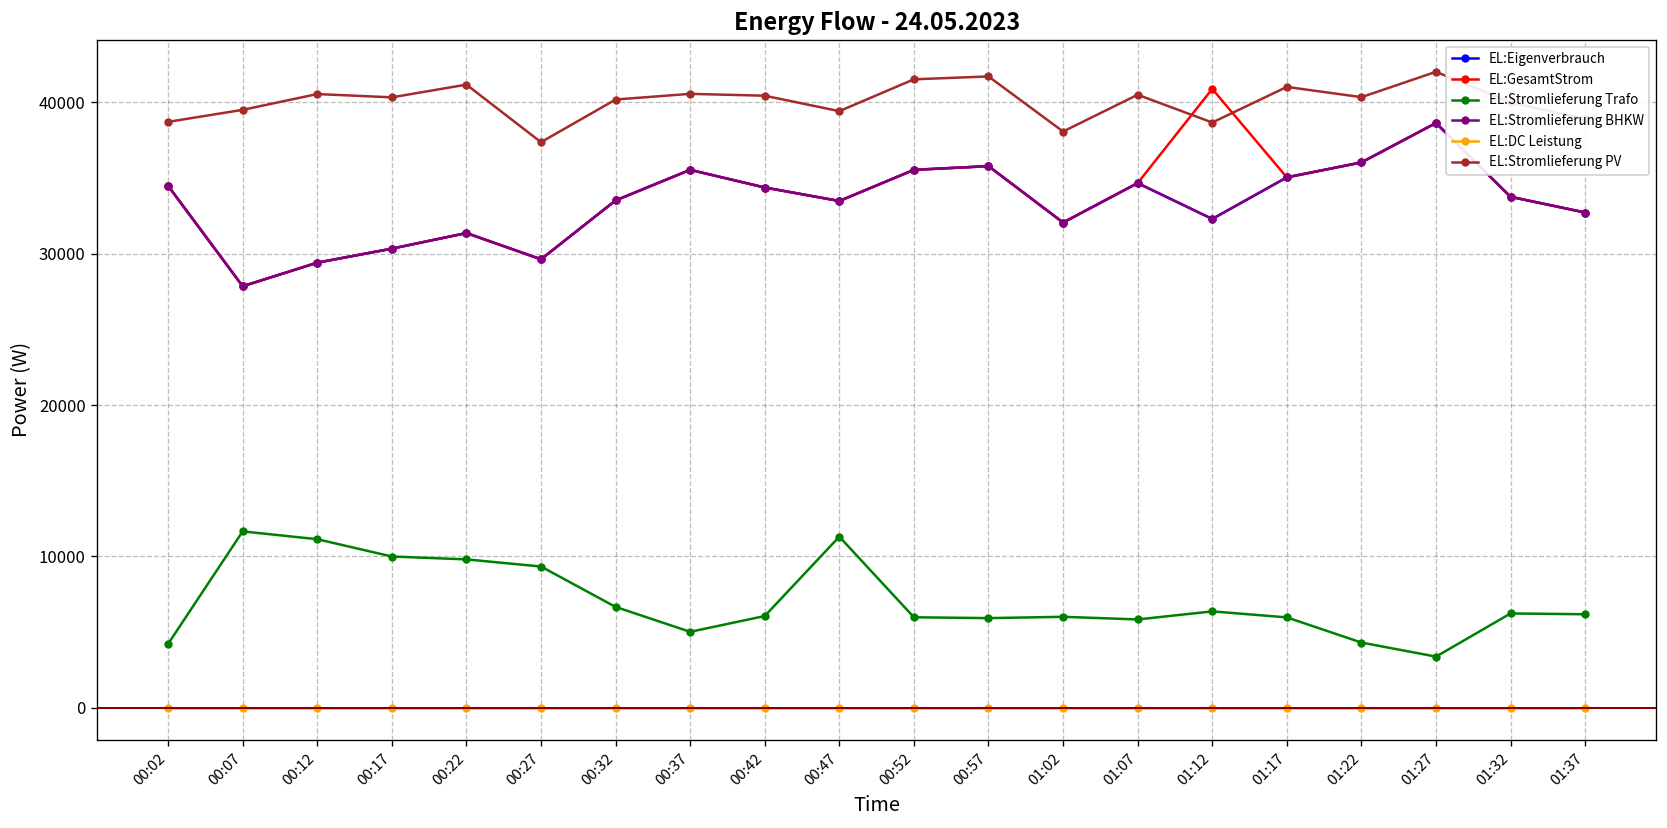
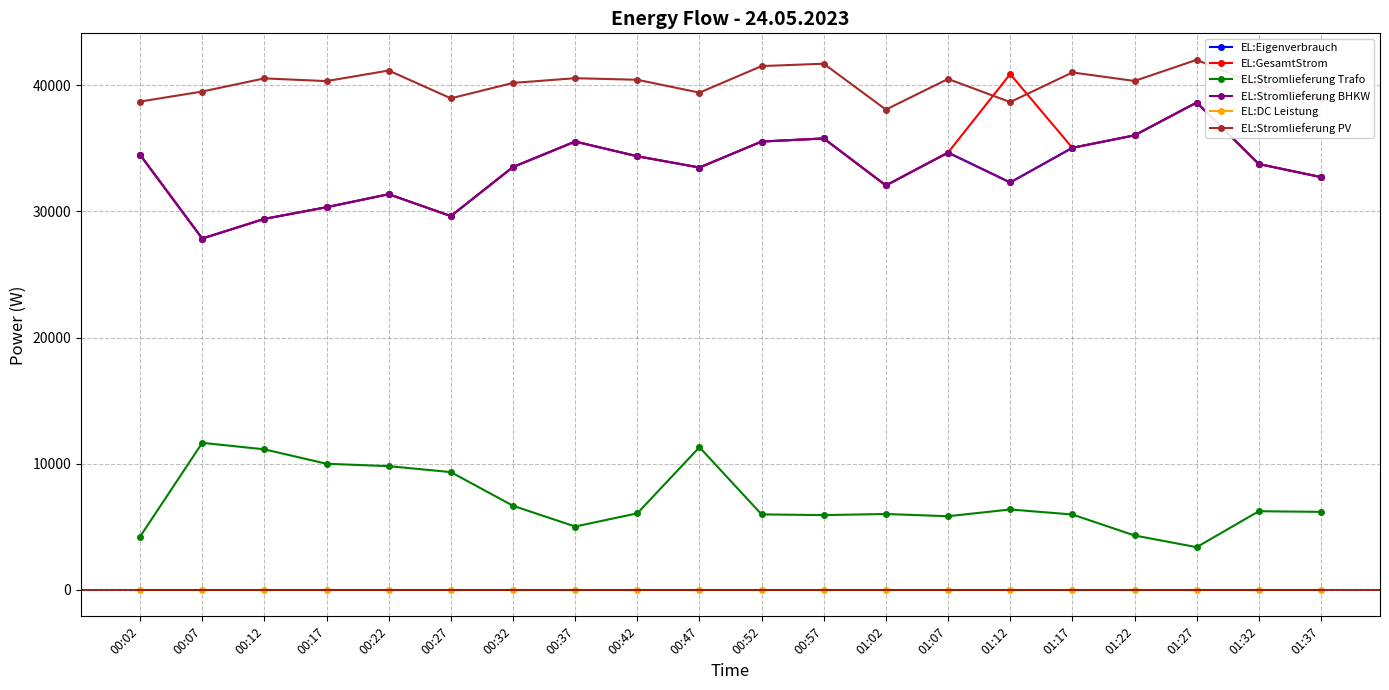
  {
    "EL:Stromlieferung BHKW": {
      "01:12": 32300
    },
    "EL:GesamtStrom": {
      "01:12": 40900
    },
    "EL:Stromlieferung Trafo": {
      "00:02": 4200,
      "00:07": 11700,
      "00:12": 11100,
      "00:17": 10000,
      "00:22": 9800,
      "00:27": 9300,
      "00:32": 6700,
      "00:37": 5000,
      "00:42": 6100,
      "00:47": 11300,
      "00:52": 6000,
      "00:57": 5900,
      "01:02": 6000,
      "01:07": 5800,
      "01:12": 6400,
      "01:17": 6000,
      "01:22": 4300,
      "01:27": 3400,
      "01:32": 6200,
      "01:37": 6200
    },
    "EL:DC Leistung": {
      "00:02": 0,
      "00:07": 0,
      "00:12": 0,
      "00:17": 0,
      "00:22": 0,
      "00:27": 0,
      "00:32": 0,
      "00:37": 0,
      "00:42": 0,
      "00:47": 0,
      "00:52": 0,
      "00:57": 0,
      "01:02": 0,
      "01:07": 0,
      "01:12": 0,
      "01:17": 0,
      "01:22": 0,
      "01:27": 0,
      "01:32": 0,
      "01:37": 0
    },
    "EL:Stromlieferung PV": {
      "00:02": 38700,
      "00:07": 39500,
      "00:12": 40500,
      "00:17": 40300,
      "00:22": 41200,
-     "00:27": 37400,
+     "00:27": 39000,
      "00:32": 40200,
      "00:37": 40600,
      "00:42": 40400,
      "00:47": 39400,
      "00:52": 41500,
      "00:57": 41700,
      "01:02": 38100,
      "01:07": 40500,
      "01:12": 38700,
      "01:17": 41000,
      "01:22": 40300,
      "01:27": 42000
    }
  }
